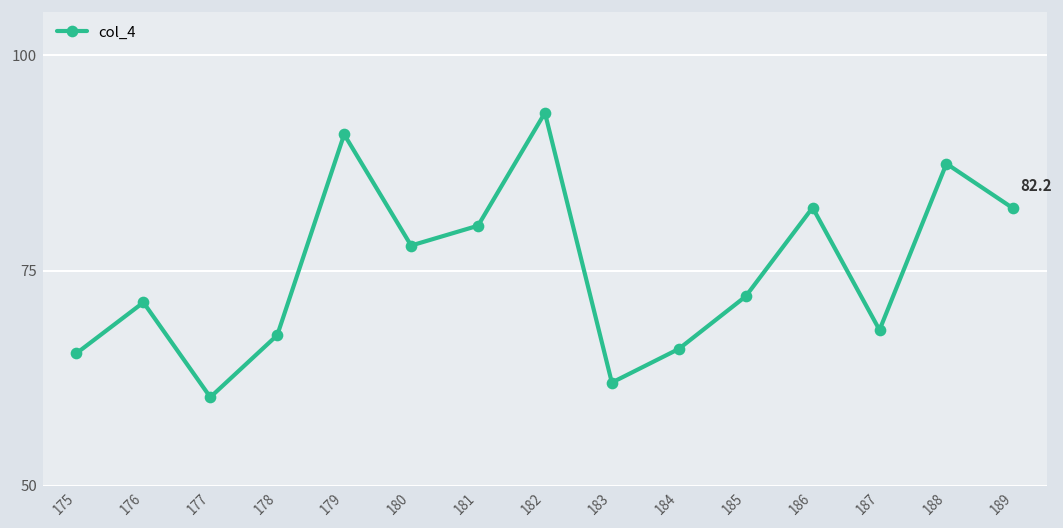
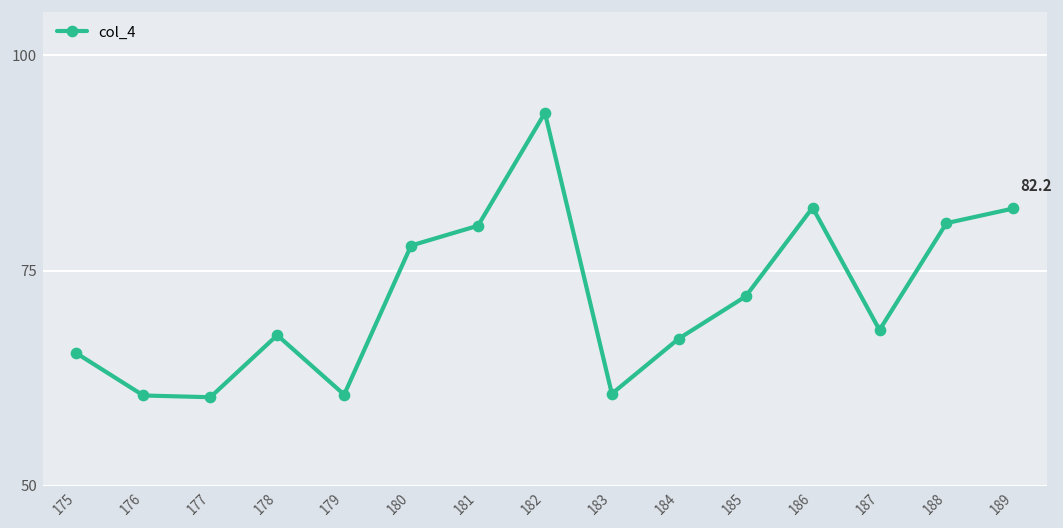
  {
    "175": 65,
-   "176": 71,
+   "176": 61,
    "177": 60,
    "178": 68,
-   "179": 91,
+   "179": 61,
    "180": 78,
    "181": 80,
    "182": 93,
-   "183": 62,
-   "184": 66,
+   "183": 61,
+   "184": 67,
    "185": 72,
    "186": 82,
    "187": 68,
-   "188": 87
+   "188": 81
  }
